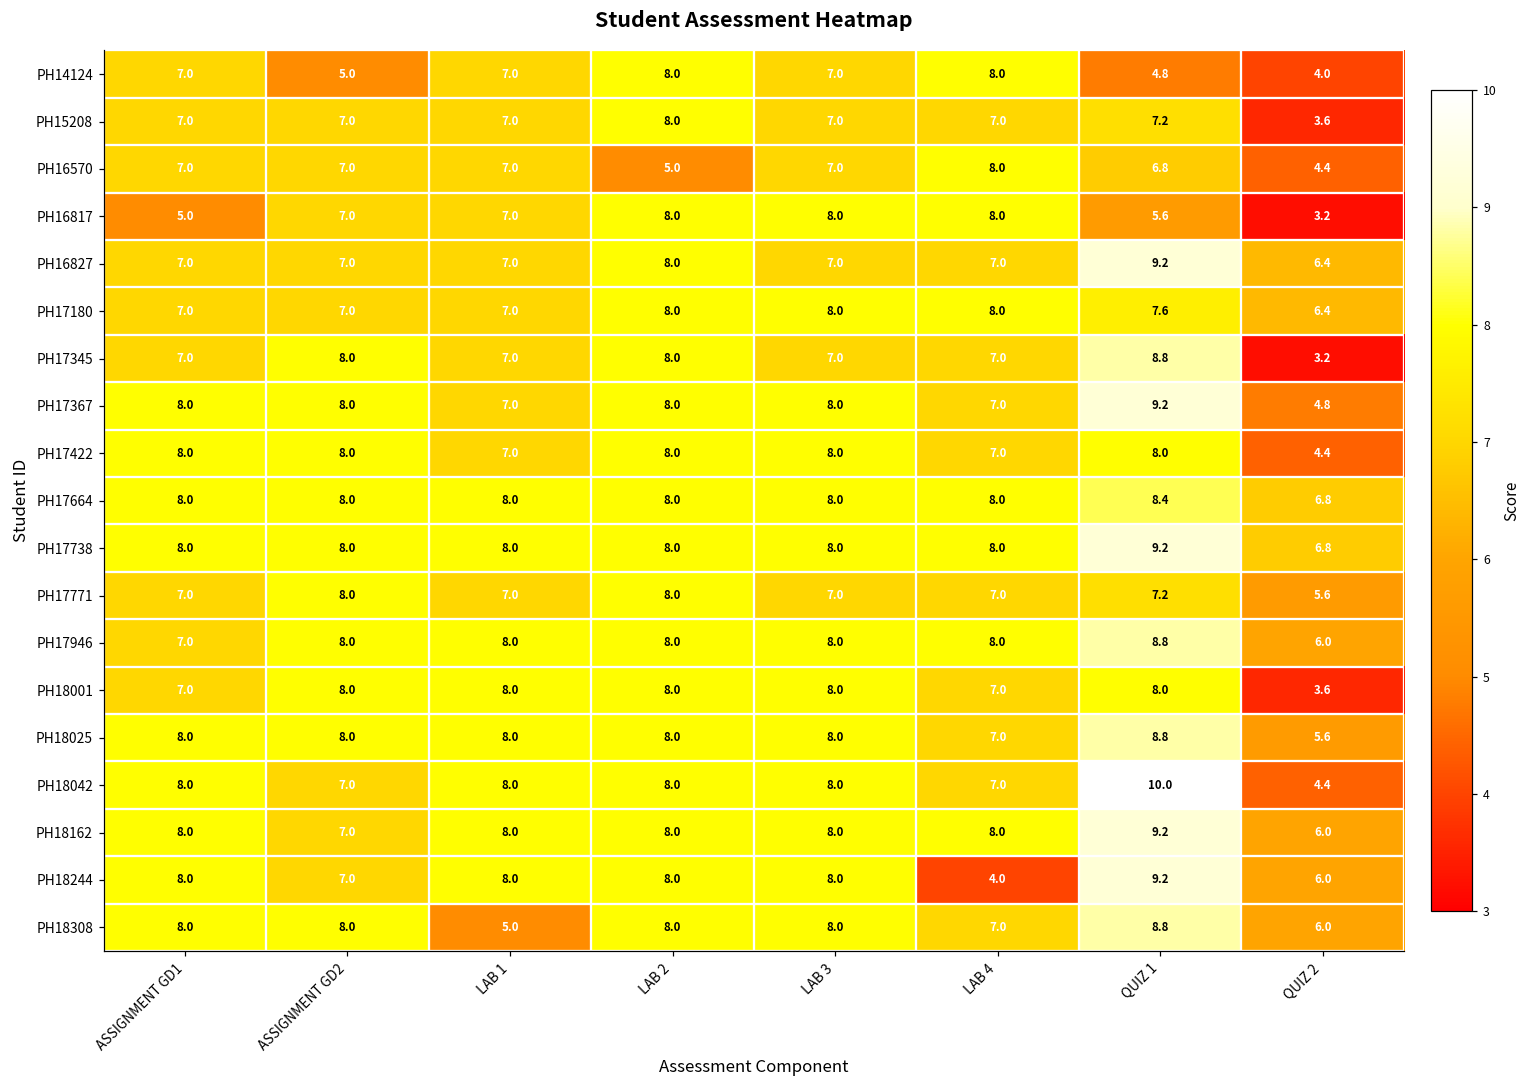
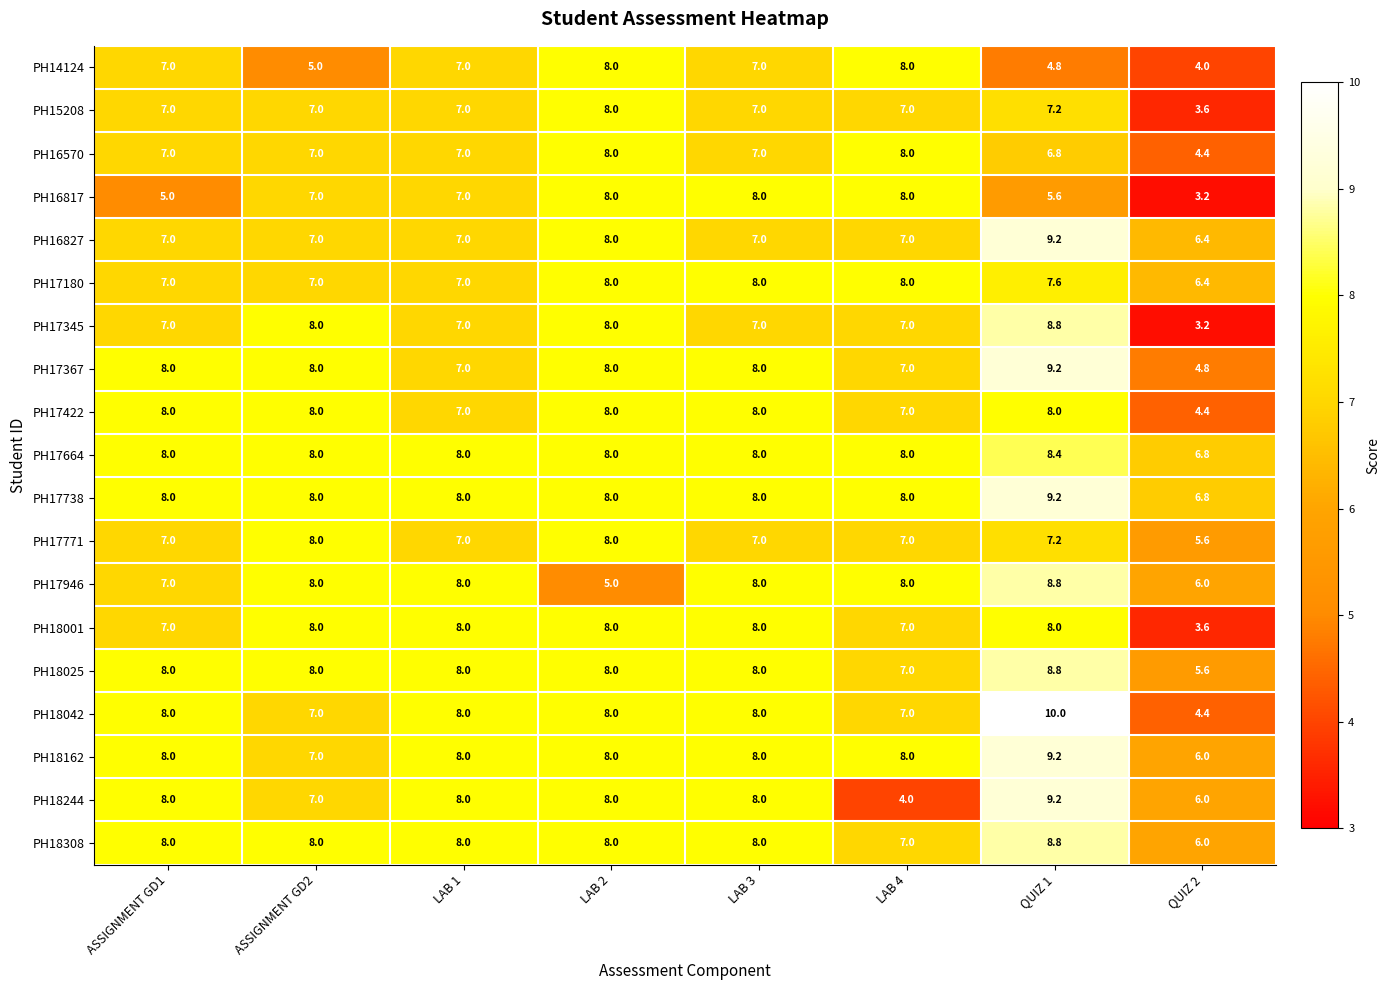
  {
    "PH14124": {
      "ASSIGNMENT GD1": 7.0,
      "ASSIGNMENT GD2": 5.0,
      "LAB 1": 7.0,
      "LAB 2": 8.0,
      "LAB 3": 7.0,
      "LAB 4": 8.0,
      "QUIZ 1": 4.8,
      "QUIZ 2": 4.0
    },
    "PH15208": {
      "ASSIGNMENT GD1": 7.0,
      "ASSIGNMENT GD2": 7.0,
      "LAB 1": 7.0,
      "LAB 2": 8.0,
      "LAB 3": 7.0,
      "LAB 4": 7.0,
      "QUIZ 1": 7.2,
      "QUIZ 2": 3.6
    },
    "PH16570": {
      "ASSIGNMENT GD1": 7.0,
      "ASSIGNMENT GD2": 7.0,
      "LAB 1": 7.0,
-     "LAB 2": 5.0,
+     "LAB 2": 8.0,
      "LAB 3": 7.0,
      "LAB 4": 8.0,
      "QUIZ 1": 6.8,
      "QUIZ 2": 4.4
    },
    "PH16817": {
      "ASSIGNMENT GD1": 5.0,
      "ASSIGNMENT GD2": 7.0,
      "LAB 1": 7.0,
      "LAB 2": 8.0,
      "LAB 3": 8.0,
      "LAB 4": 8.0,
      "QUIZ 1": 5.6,
      "QUIZ 2": 3.2
    },
    "PH16827": {
      "ASSIGNMENT GD1": 7.0,
      "ASSIGNMENT GD2": 7.0,
      "LAB 1": 7.0,
      "LAB 2": 8.0,
      "LAB 3": 7.0,
      "LAB 4": 7.0,
      "QUIZ 1": 9.2,
      "QUIZ 2": 6.4
    },
    "PH17180": {
      "ASSIGNMENT GD1": 7.0,
      "ASSIGNMENT GD2": 7.0,
      "LAB 1": 7.0,
      "LAB 2": 8.0,
      "LAB 3": 8.0,
      "LAB 4": 8.0,
      "QUIZ 1": 7.6,
      "QUIZ 2": 6.4
    },
    "PH17345": {
      "ASSIGNMENT GD1": 7.0,
      "ASSIGNMENT GD2": 8.0,
      "LAB 1": 7.0,
      "LAB 2": 8.0,
      "LAB 3": 7.0,
      "LAB 4": 7.0,
      "QUIZ 1": 8.8,
      "QUIZ 2": 3.2
    },
    "PH17367": {
      "ASSIGNMENT GD1": 8.0,
      "ASSIGNMENT GD2": 8.0,
      "LAB 1": 7.0,
      "LAB 2": 8.0,
      "LAB 3": 8.0,
      "LAB 4": 7.0,
      "QUIZ 1": 9.2,
      "QUIZ 2": 4.8
    },
    "PH17422": {
      "ASSIGNMENT GD1": 8.0,
      "ASSIGNMENT GD2": 8.0,
      "LAB 1": 7.0,
      "LAB 2": 8.0,
      "LAB 3": 8.0,
      "LAB 4": 7.0,
      "QUIZ 1": 8.0,
      "QUIZ 2": 4.4
    },
    "PH17664": {
      "ASSIGNMENT GD1": 8.0,
      "ASSIGNMENT GD2": 8.0,
      "LAB 1": 8.0,
      "LAB 2": 8.0,
      "LAB 3": 8.0,
      "LAB 4": 8.0,
      "QUIZ 1": 8.4,
      "QUIZ 2": 6.8
    },
    "PH17738": {
      "ASSIGNMENT GD1": 8.0,
      "ASSIGNMENT GD2": 8.0,
      "LAB 1": 8.0,
      "LAB 2": 8.0,
      "LAB 3": 8.0,
      "LAB 4": 8.0,
      "QUIZ 1": 9.2,
      "QUIZ 2": 6.8
    },
    "PH17771": {
      "ASSIGNMENT GD1": 7.0,
      "ASSIGNMENT GD2": 8.0,
      "LAB 1": 7.0,
      "LAB 2": 8.0,
      "LAB 3": 7.0,
      "LAB 4": 7.0,
      "QUIZ 1": 7.2,
      "QUIZ 2": 5.6
    },
    "PH17946": {
      "ASSIGNMENT GD1": 7.0,
      "ASSIGNMENT GD2": 8.0,
      "LAB 1": 8.0,
-     "LAB 2": 8.0,
+     "LAB 2": 5.0,
      "LAB 3": 8.0,
      "LAB 4": 8.0,
      "QUIZ 1": 8.8,
      "QUIZ 2": 6.0
    },
    "PH18001": {
      "ASSIGNMENT GD1": 7.0,
      "ASSIGNMENT GD2": 8.0,
      "LAB 1": 8.0,
      "LAB 2": 8.0,
      "LAB 3": 8.0,
      "LAB 4": 7.0,
      "QUIZ 1": 8.0,
      "QUIZ 2": 3.6
    },
    "PH18025": {
      "ASSIGNMENT GD1": 8.0,
      "ASSIGNMENT GD2": 8.0,
      "LAB 1": 8.0,
      "LAB 2": 8.0,
      "LAB 3": 8.0,
      "LAB 4": 7.0,
      "QUIZ 1": 8.8,
      "QUIZ 2": 5.6
    },
    "PH18042": {
      "ASSIGNMENT GD1": 8.0,
      "ASSIGNMENT GD2": 7.0,
      "LAB 1": 8.0,
      "LAB 2": 8.0,
      "LAB 3": 8.0,
      "LAB 4": 7.0,
      "QUIZ 1": 10.0,
      "QUIZ 2": 4.4
    },
    "PH18162": {
      "ASSIGNMENT GD1": 8.0,
      "ASSIGNMENT GD2": 7.0,
      "LAB 1": 8.0,
      "LAB 2": 8.0,
      "LAB 3": 8.0,
      "LAB 4": 8.0,
      "QUIZ 1": 9.2,
      "QUIZ 2": 6.0
    },
    "PH18244": {
      "ASSIGNMENT GD1": 8.0,
      "ASSIGNMENT GD2": 7.0,
      "LAB 1": 8.0,
      "LAB 2": 8.0,
      "LAB 3": 8.0,
      "LAB 4": 4.0,
      "QUIZ 1": 9.2,
      "QUIZ 2": 6.0
    },
    "PH18308": {
      "ASSIGNMENT GD1": 8.0,
      "ASSIGNMENT GD2": 8.0,
-     "LAB 1": 5.0,
+     "LAB 1": 8.0,
      "LAB 2": 8.0,
      "LAB 3": 8.0,
      "LAB 4": 7.0,
      "QUIZ 1": 8.8,
      "QUIZ 2": 6.0
    }
  }
